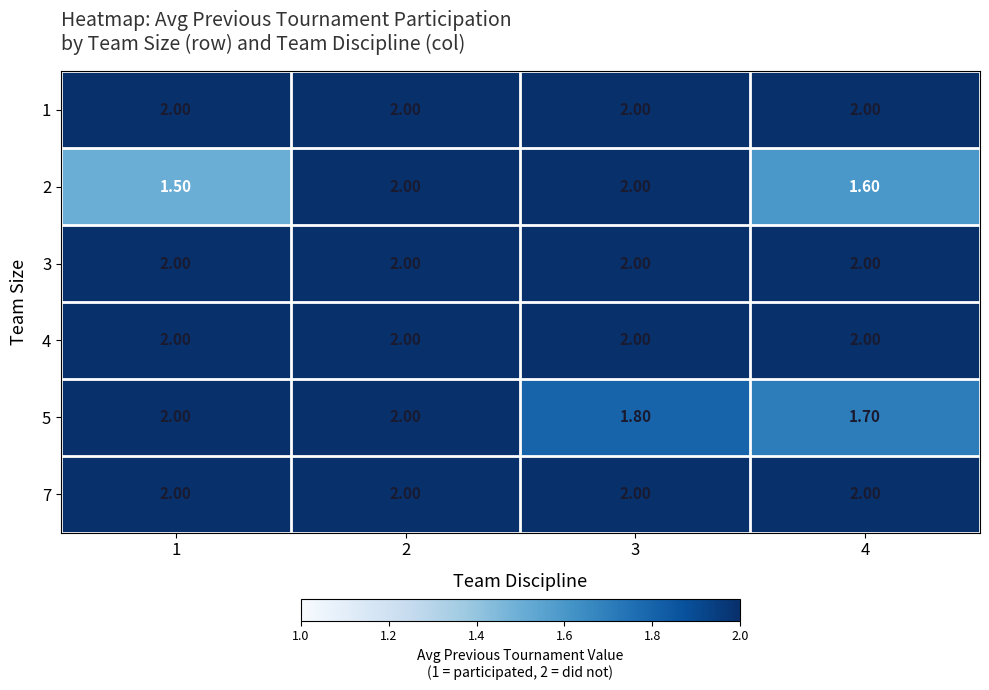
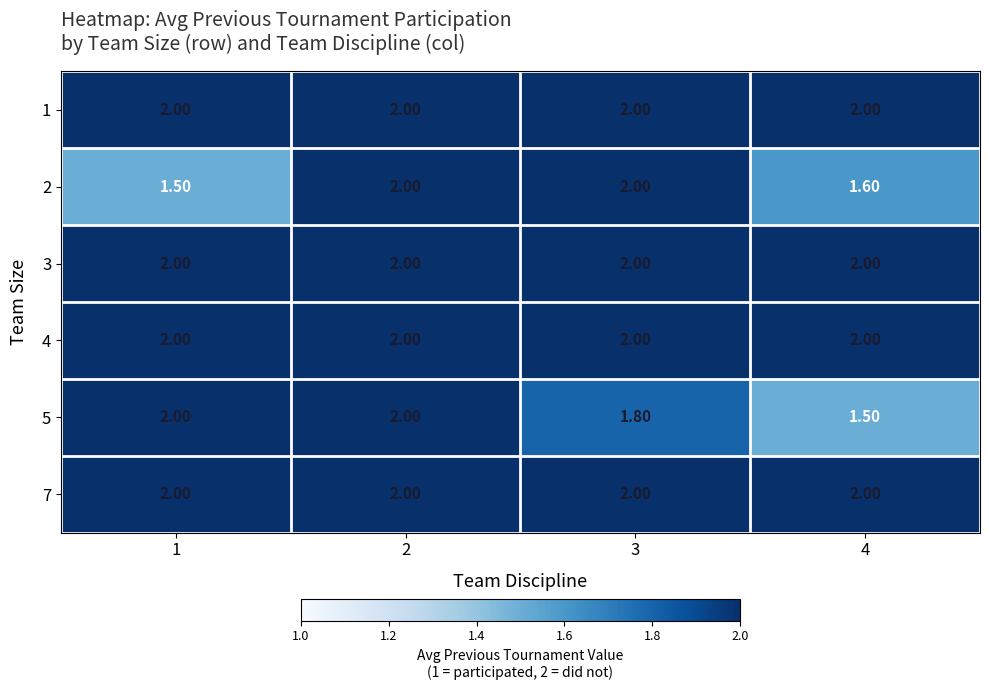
  {
    "1": {
      "1": 2.00,
      "2": 2.00,
      "3": 2.00,
      "4": 2.00
    },
    "2": {
      "1": 1.50,
      "2": 2.00,
      "3": 2.00,
      "4": 1.60
    },
    "3": {
      "1": 2.00,
      "2": 2.00,
      "3": 2.00,
      "4": 2.00
    },
    "4": {
      "1": 2.00,
      "2": 2.00,
      "3": 2.00,
      "4": 2.00
    },
    "5": {
      "1": 2.00,
      "2": 2.00,
      "3": 1.80,
-     "4": 1.70
+     "4": 1.50
    },
    "7": {
      "1": 2.00,
      "2": 2.00,
      "3": 2.00,
      "4": 2.00
    }
  }
